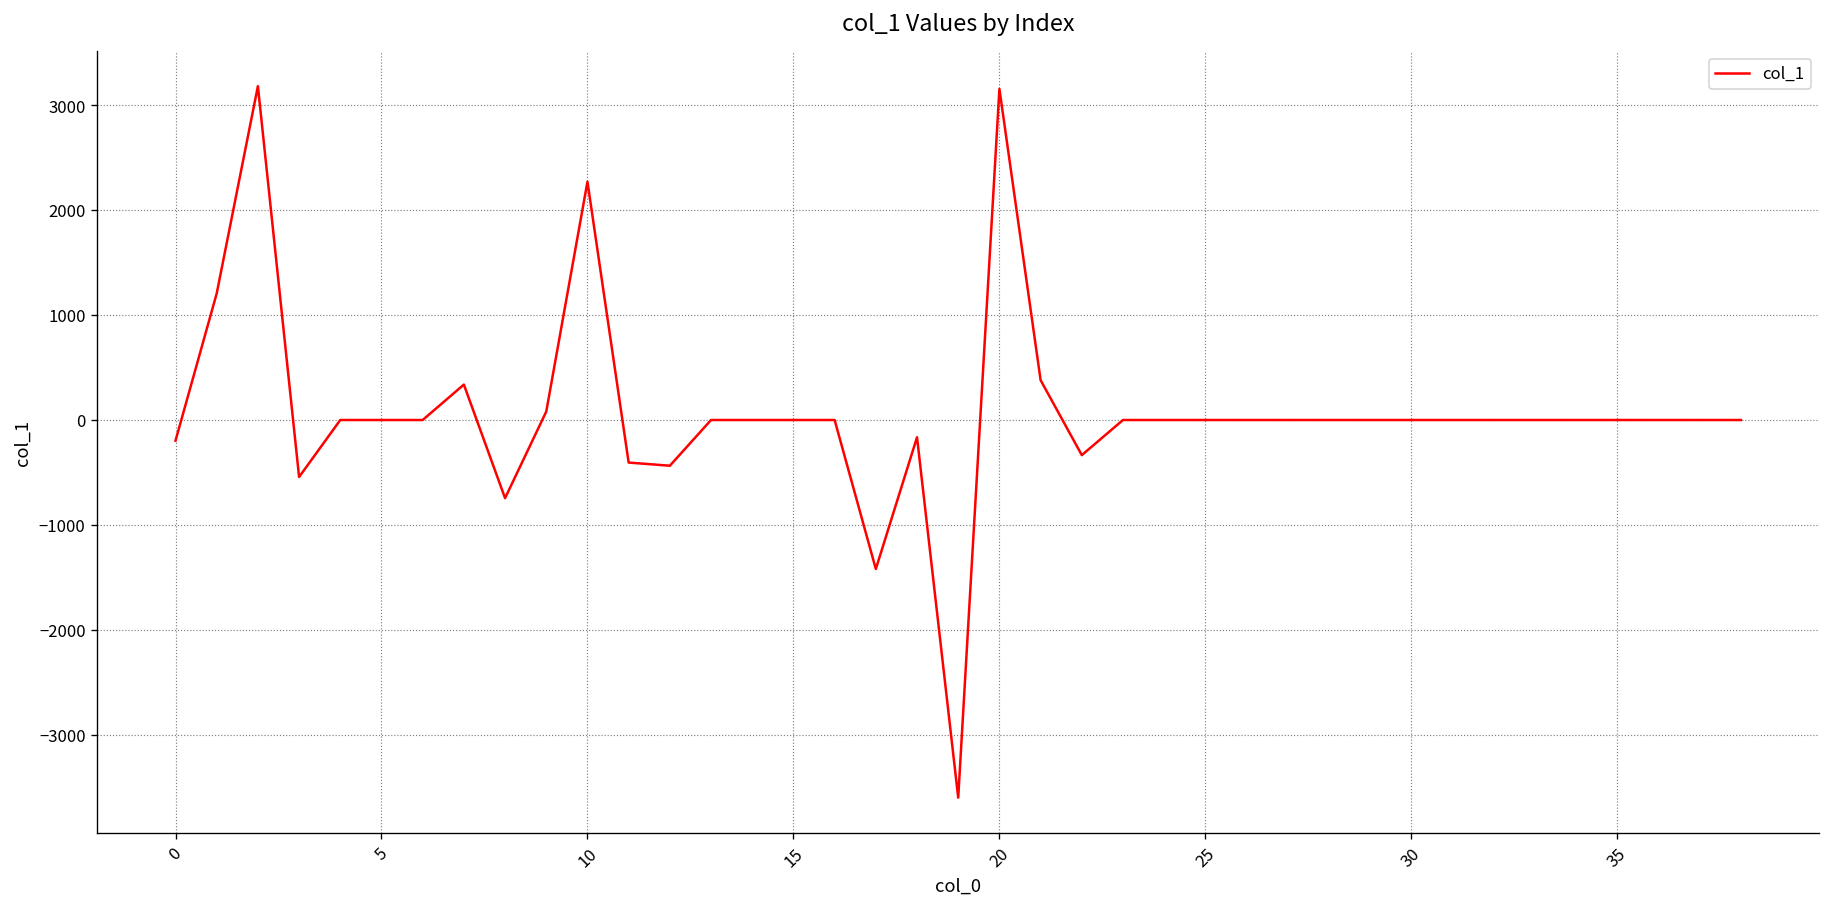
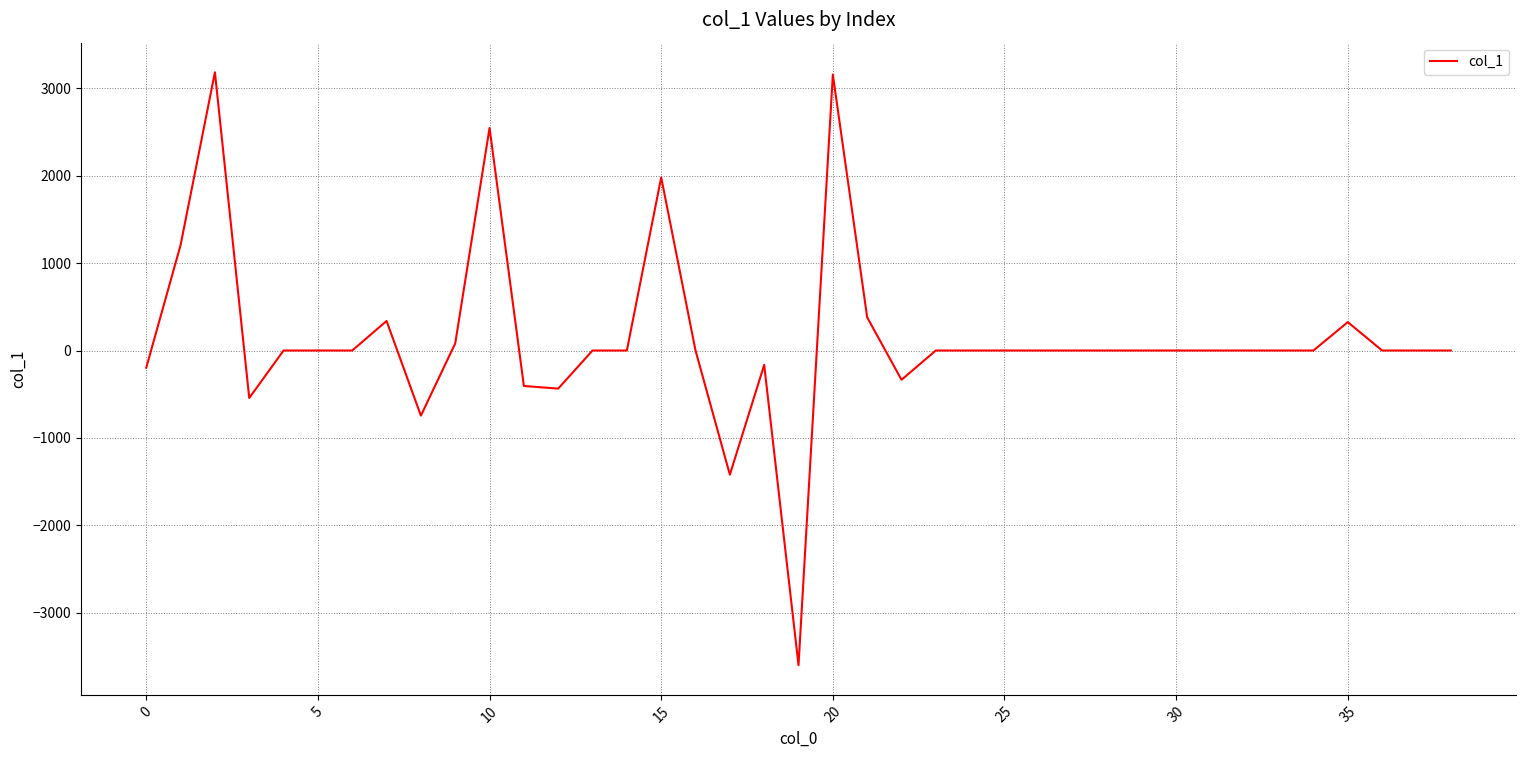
  {
    "0": -200,
    "5": 0,
-   "10": 2300,
-   "15": 0,
+   "10": 2500,
+   "15": 2000,
    "20": 3200,
    "25": 0,
    "30": 0,
-   "35": 0
+   "35": 300
  }
